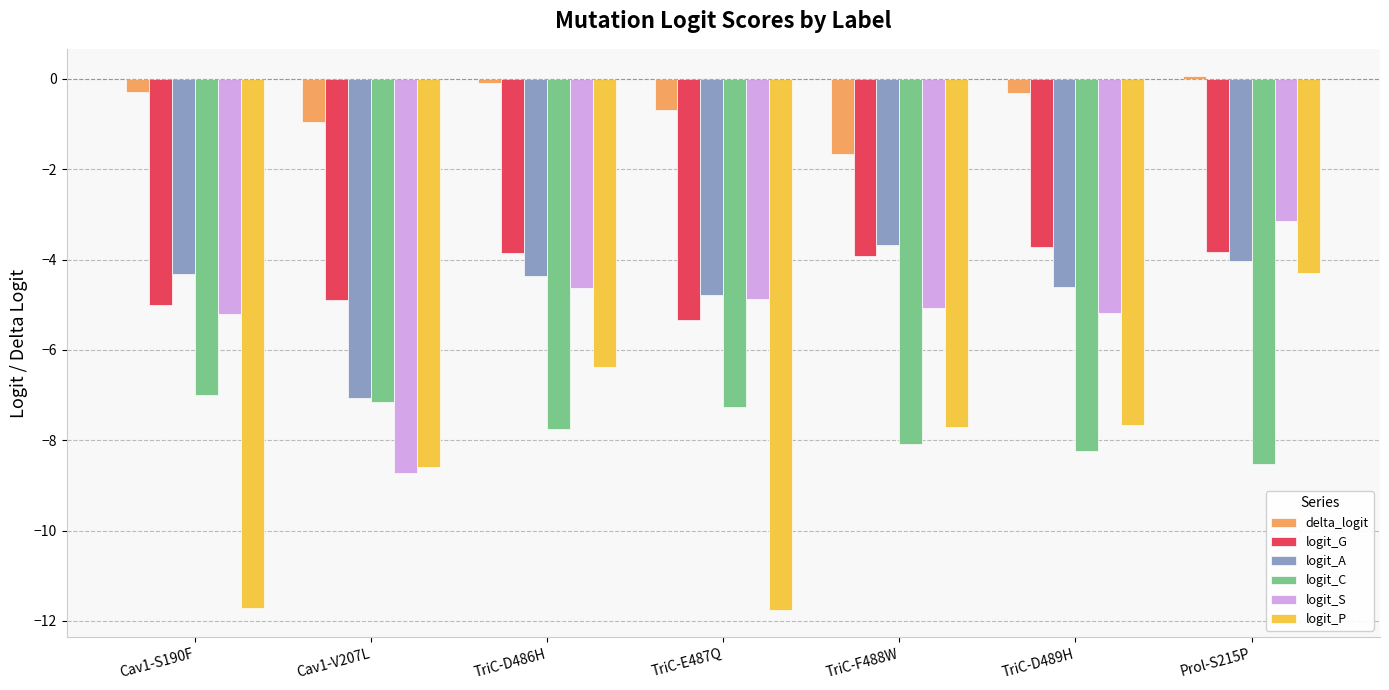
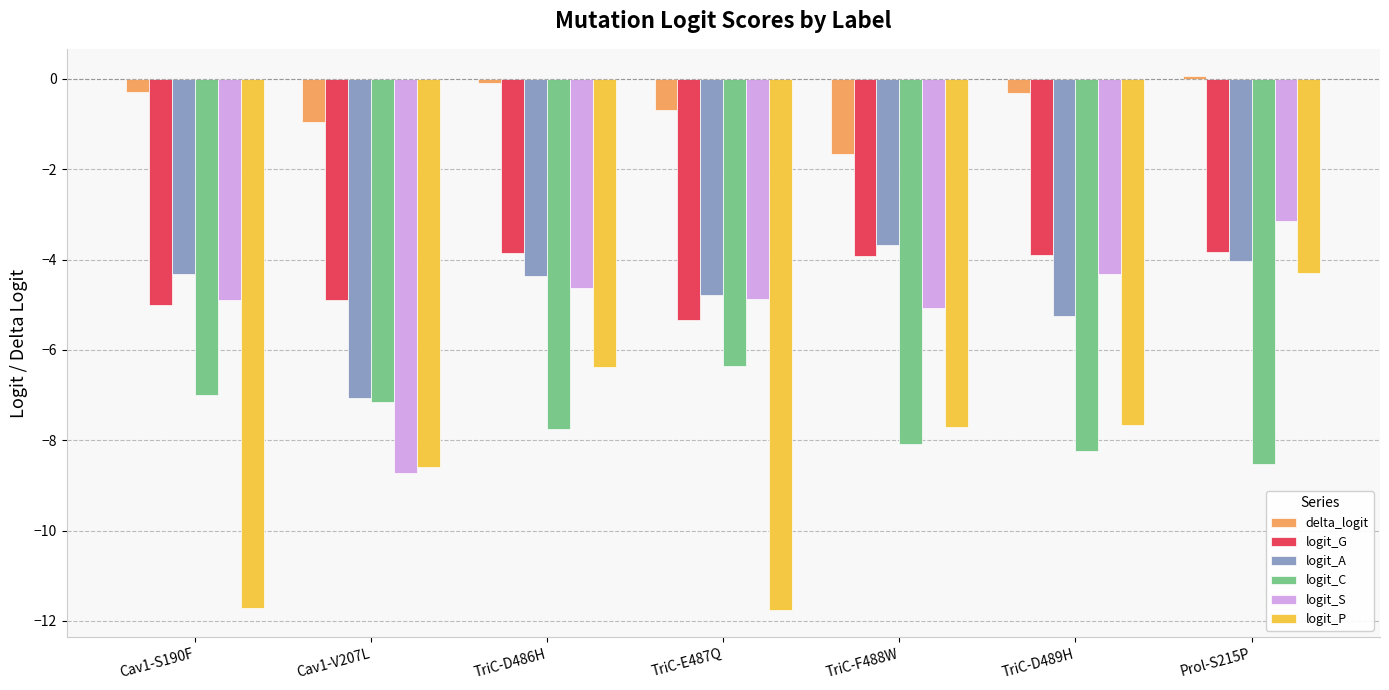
  {
    "logit_G": {
      "Cav1-S190F": -5.0,
      "Cav1-V207L": -4.9,
      "TriC-D486H": -3.9,
      "TriC-E487Q": -5.3,
      "TriC-F488W": -3.9,
-     "TriC-D489H": -3.7,
+     "TriC-D489H": -3.9,
      "Prol-S215P": -3.8
    },
    "logit_A": {
      "Cav1-S190F": -4.3,
      "Cav1-V207L": -7.1,
      "TriC-D486H": -4.4,
      "TriC-E487Q": -4.8,
      "TriC-F488W": -3.7,
-     "TriC-D489H": -4.6,
+     "TriC-D489H": -5.2,
      "Prol-S215P": -4.0
    },
    "logit_C": {
      "Cav1-S190F": -7.0,
      "Cav1-V207L": -7.2,
      "TriC-D486H": -7.7,
-     "TriC-E487Q": -7.3,
+     "TriC-E487Q": -6.4,
      "TriC-F488W": -8.1,
      "TriC-D489H": -8.2,
      "Prol-S215P": -8.5
    },
    "logit_S": {
-     "Cav1-S190F": -5.2,
+     "Cav1-S190F": -4.9,
      "Cav1-V207L": -8.7,
      "TriC-D486H": -4.6,
      "TriC-E487Q": -4.9,
      "TriC-F488W": -5.1,
-     "TriC-D489H": -5.2,
+     "TriC-D489H": -4.3,
      "Prol-S215P": -3.2
    }
  }
